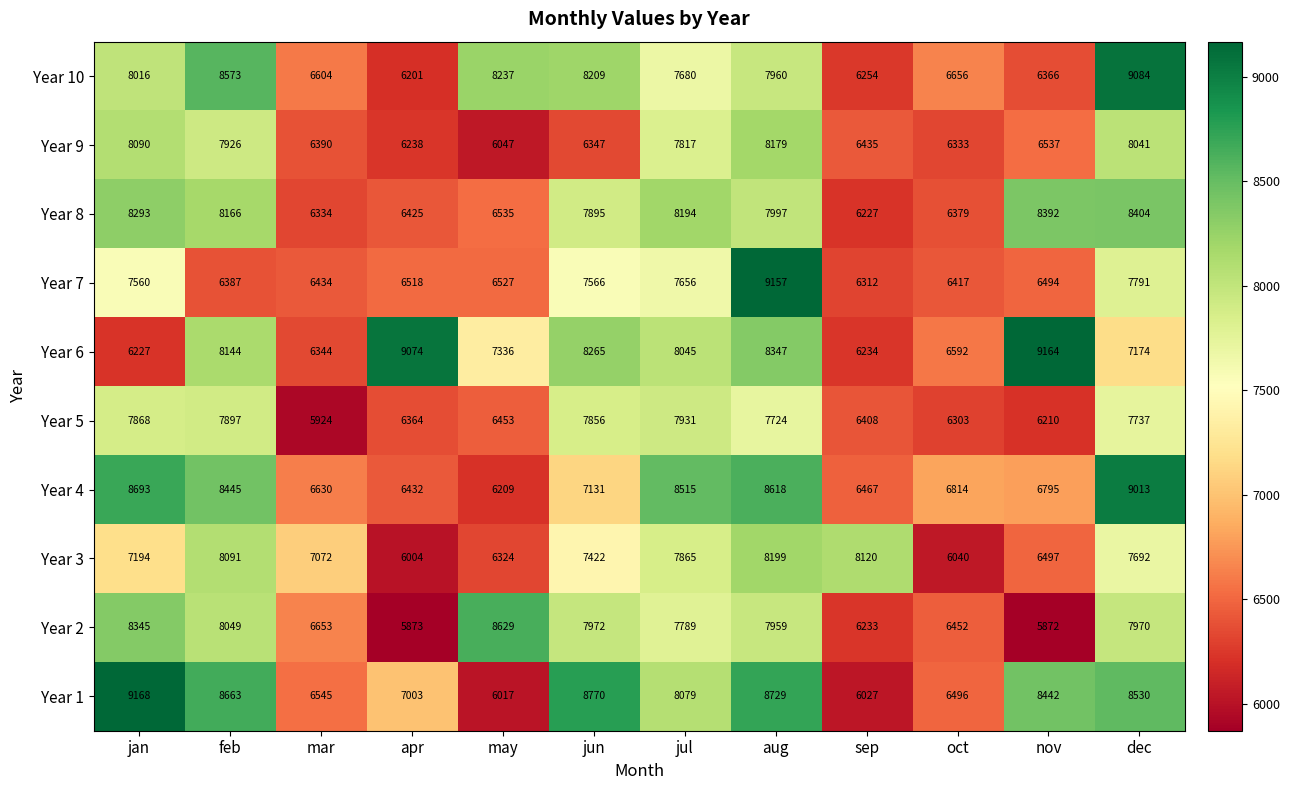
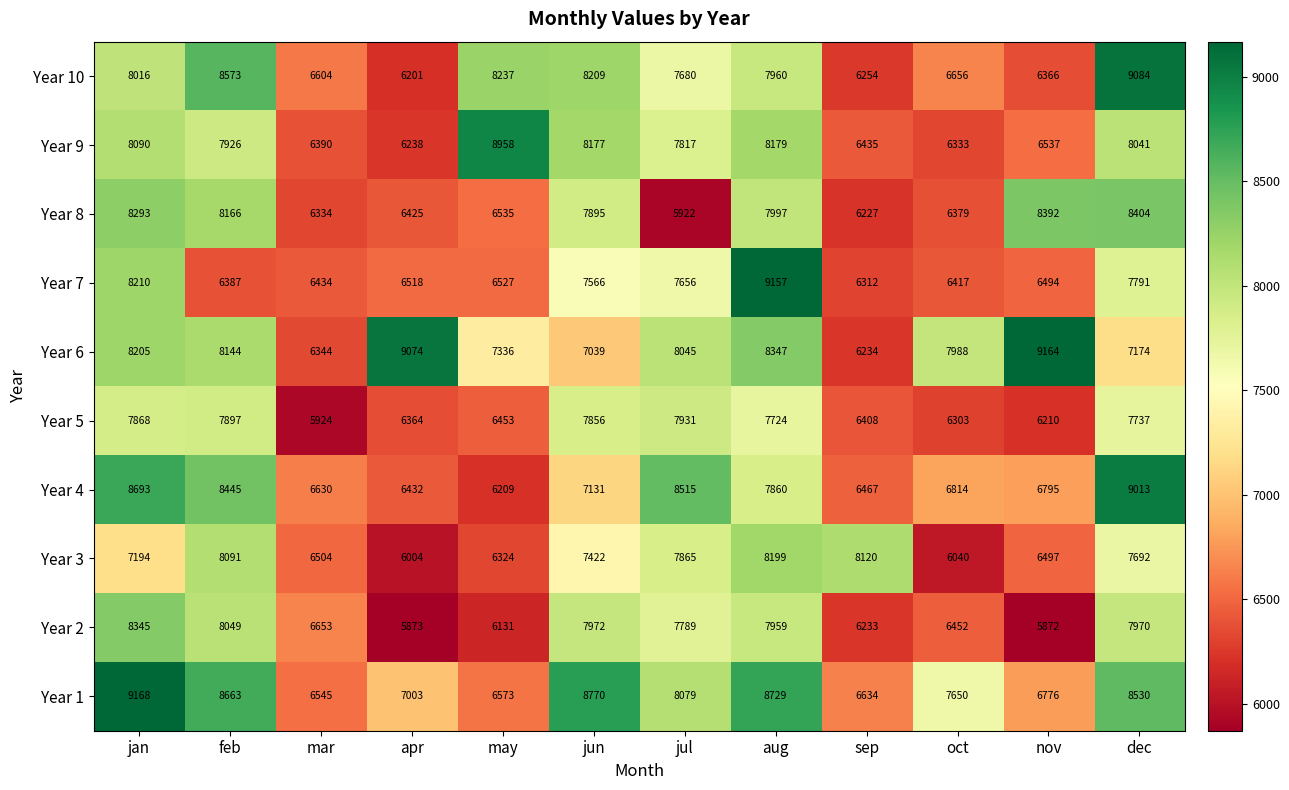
  {
    "Year 10": {
      "jan": 8016,
      "feb": 8573,
      "mar": 6604,
      "apr": 6201,
      "may": 8237,
      "jun": 8209,
      "jul": 7680,
      "aug": 7960,
      "sep": 6254,
      "oct": 6656,
      "nov": 6366,
      "dec": 9084
    },
    "Year 9": {
      "jan": 8090,
      "feb": 7926,
      "mar": 6390,
      "apr": 6238,
-     "may": 6047,
-     "jun": 6347,
+     "may": 8958,
+     "jun": 8177,
      "jul": 7817,
      "aug": 8179,
      "sep": 6435,
      "oct": 6333,
      "nov": 6537,
      "dec": 8041
    },
    "Year 8": {
      "jan": 8293,
      "feb": 8166,
      "mar": 6334,
      "apr": 6425,
      "may": 6535,
      "jun": 7895,
-     "jul": 8194,
+     "jul": 5922,
      "aug": 7997,
      "sep": 6227,
      "oct": 6379,
      "nov": 8392,
      "dec": 8404
    },
    "Year 7": {
-     "jan": 7560,
+     "jan": 8210,
      "feb": 6387,
      "mar": 6434,
      "apr": 6518,
      "may": 6527,
      "jun": 7566,
      "jul": 7656,
      "aug": 9157,
      "sep": 6312,
      "oct": 6417,
      "nov": 6494,
      "dec": 7791
    },
    "Year 6": {
-     "jan": 6227,
+     "jan": 8205,
      "feb": 8144,
      "mar": 6344,
      "apr": 9074,
      "may": 7336,
-     "jun": 8265,
+     "jun": 7039,
      "jul": 8045,
      "aug": 8347,
      "sep": 6234,
-     "oct": 6592,
+     "oct": 7988,
      "nov": 9164,
      "dec": 7174
    },
    "Year 5": {
      "jan": 7868,
      "feb": 7897,
      "mar": 5924,
      "apr": 6364,
      "may": 6453,
      "jun": 7856,
      "jul": 7931,
      "aug": 7724,
      "sep": 6408,
      "oct": 6303,
      "nov": 6210,
      "dec": 7737
    },
    "Year 4": {
      "jan": 8693,
      "feb": 8445,
      "mar": 6630,
      "apr": 6432,
      "may": 6209,
      "jun": 7131,
      "jul": 8515,
-     "aug": 8618,
+     "aug": 7860,
      "sep": 6467,
      "oct": 6814,
      "nov": 6795,
      "dec": 9013
    },
    "Year 3": {
      "jan": 7194,
      "feb": 8091,
-     "mar": 7072,
+     "mar": 6504,
      "apr": 6004,
      "may": 6324,
      "jun": 7422,
      "jul": 7865,
      "aug": 8199,
      "sep": 8120,
      "oct": 6040,
      "nov": 6497,
      "dec": 7692
    },
    "Year 2": {
      "jan": 8345,
      "feb": 8049,
      "mar": 6653,
      "apr": 5873,
-     "may": 8629,
+     "may": 6131,
      "jun": 7972,
      "jul": 7789,
      "aug": 7959,
      "sep": 6233,
      "oct": 6452,
      "nov": 5872,
      "dec": 7970
    },
    "Year 1": {
      "jan": 9168,
      "feb": 8663,
      "mar": 6545,
      "apr": 7003,
-     "may": 6017,
+     "may": 6573,
      "jun": 8770,
      "jul": 8079,
      "aug": 8729,
-     "sep": 6027,
-     "oct": 6496,
-     "nov": 8442,
+     "sep": 6634,
+     "oct": 7650,
+     "nov": 6776,
      "dec": 8530
    }
  }
